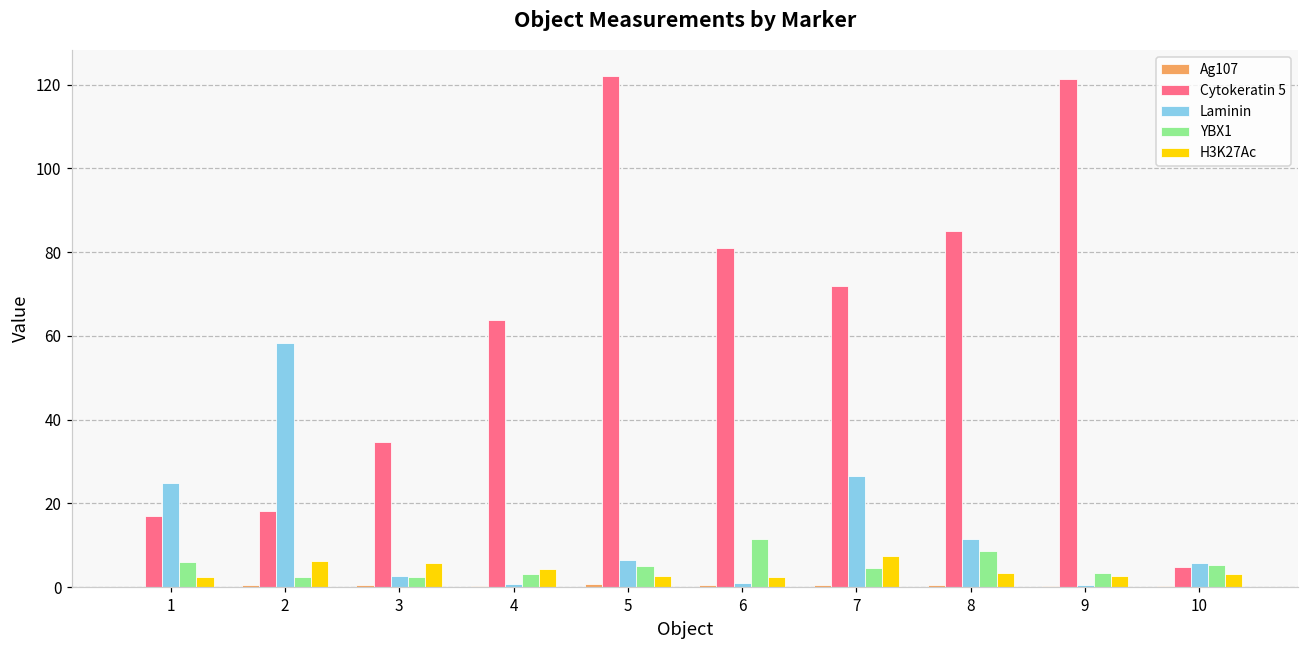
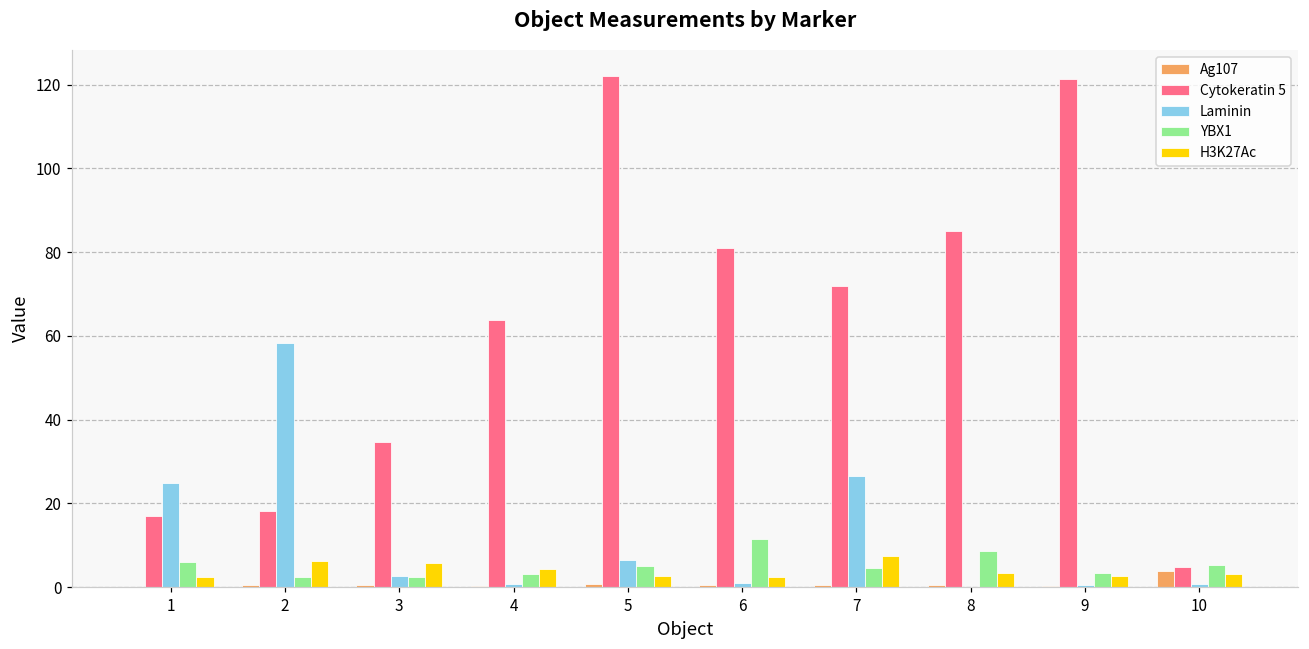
  {
    "Ag107": {
      "5": 1,
-     "10": 0
+     "10": 4
    },
    "Cytokeratin 5": {
      "1": 17,
      "2": 18,
      "3": 35,
      "4": 64,
      "5": 122,
      "6": 81,
      "7": 72,
      "8": 85,
      "9": 121,
      "10": 5
    },
    "Laminin": {
      "1": 25,
      "2": 58,
      "3": 3,
      "5": 7,
      "6": 1,
      "7": 27,
-     "8": 12,
-     "10": 6
+     "8": 0,
+     "10": 1
    },
    "YBX1": {
      "1": 6,
      "2": 2,
      "3": 2,
      "4": 3,
      "5": 5,
      "6": 12,
      "7": 4,
      "8": 9,
      "9": 3,
      "10": 5
    },
    "H3K27Ac": {
      "1": 2,
      "2": 6,
      "3": 6,
      "4": 4,
      "5": 3,
      "6": 2,
      "7": 7,
      "8": 3,
      "9": 3,
      "10": 3
    }
  }
